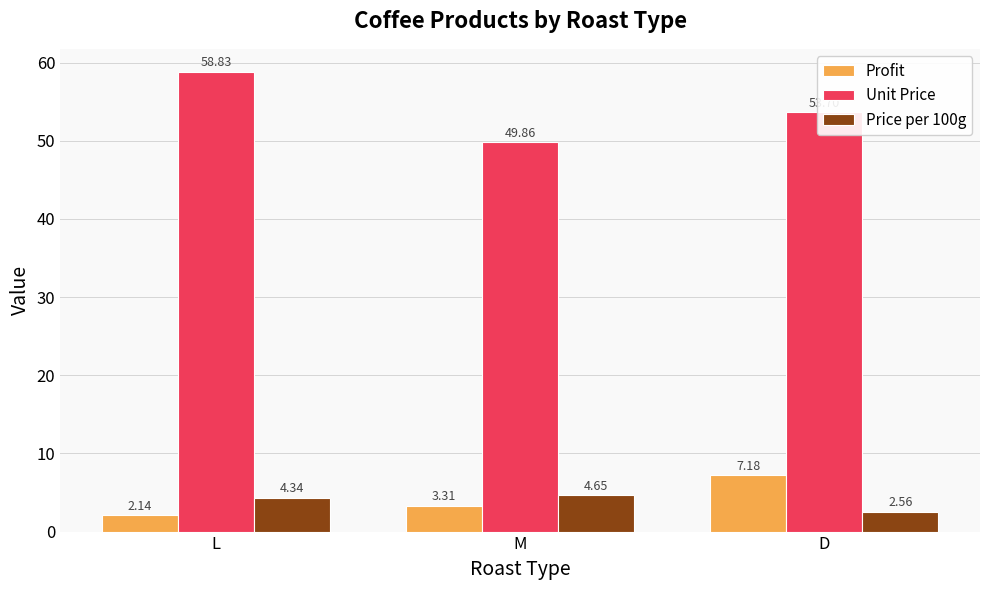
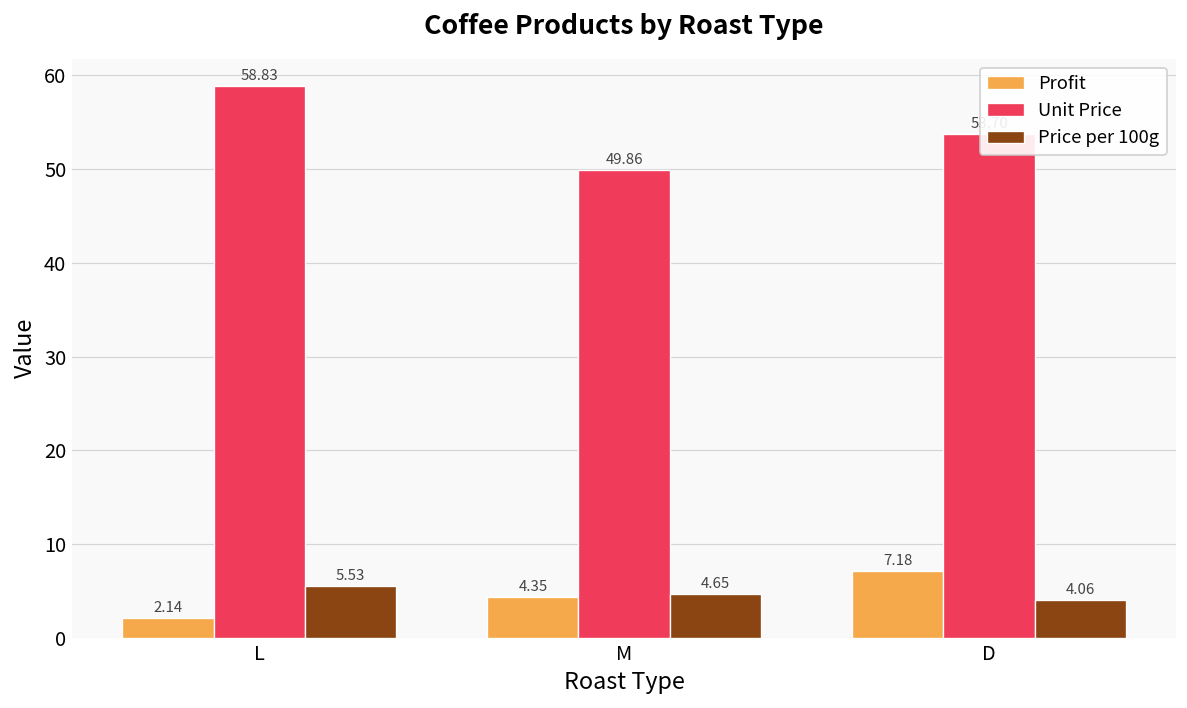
  {
    "Profit": {
      "L": 2.14,
-     "M": 3.31,
+     "M": 4.35,
      "D": 7.18
    },
    "Unit Price": {
      "L": 58.83,
      "M": 49.86
    },
    "Price per 100g": {
-     "L": 4.34,
+     "L": 5.53,
      "M": 4.65,
-     "D": 2.56
+     "D": 4.06
    }
  }
